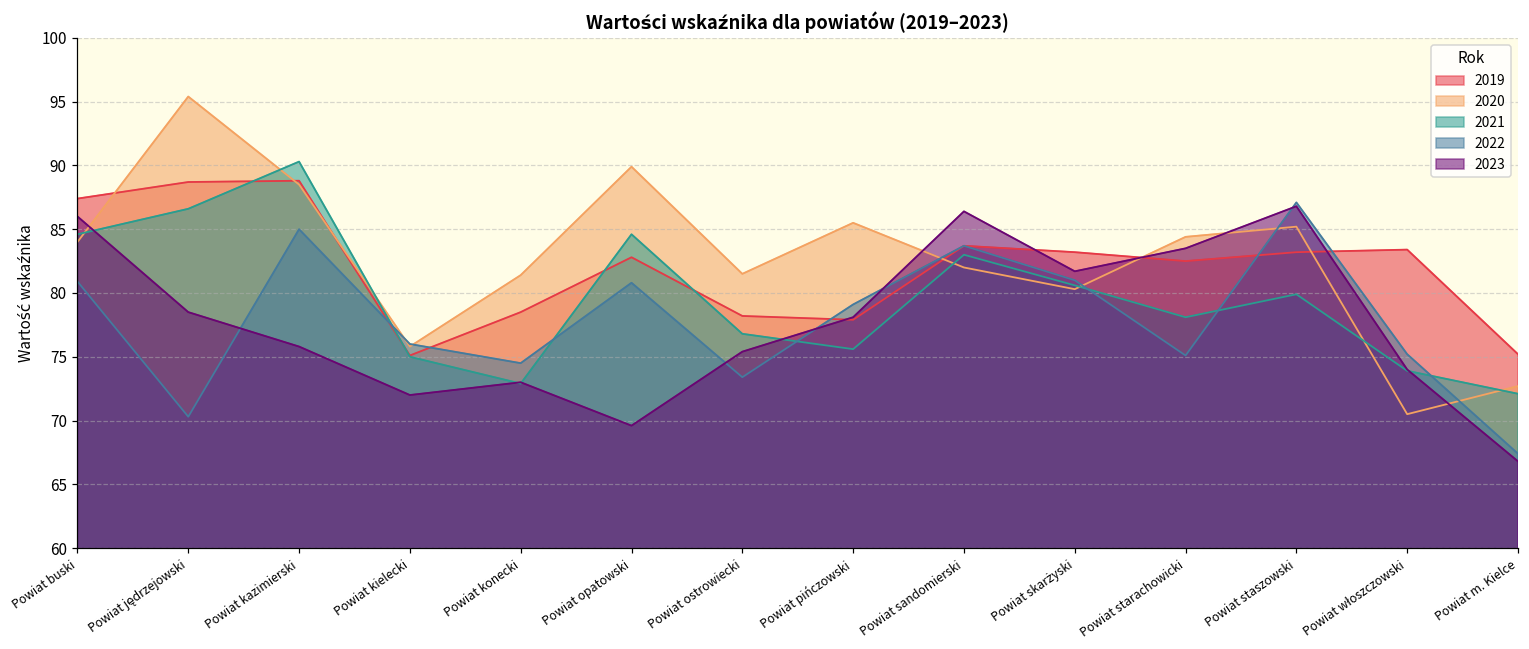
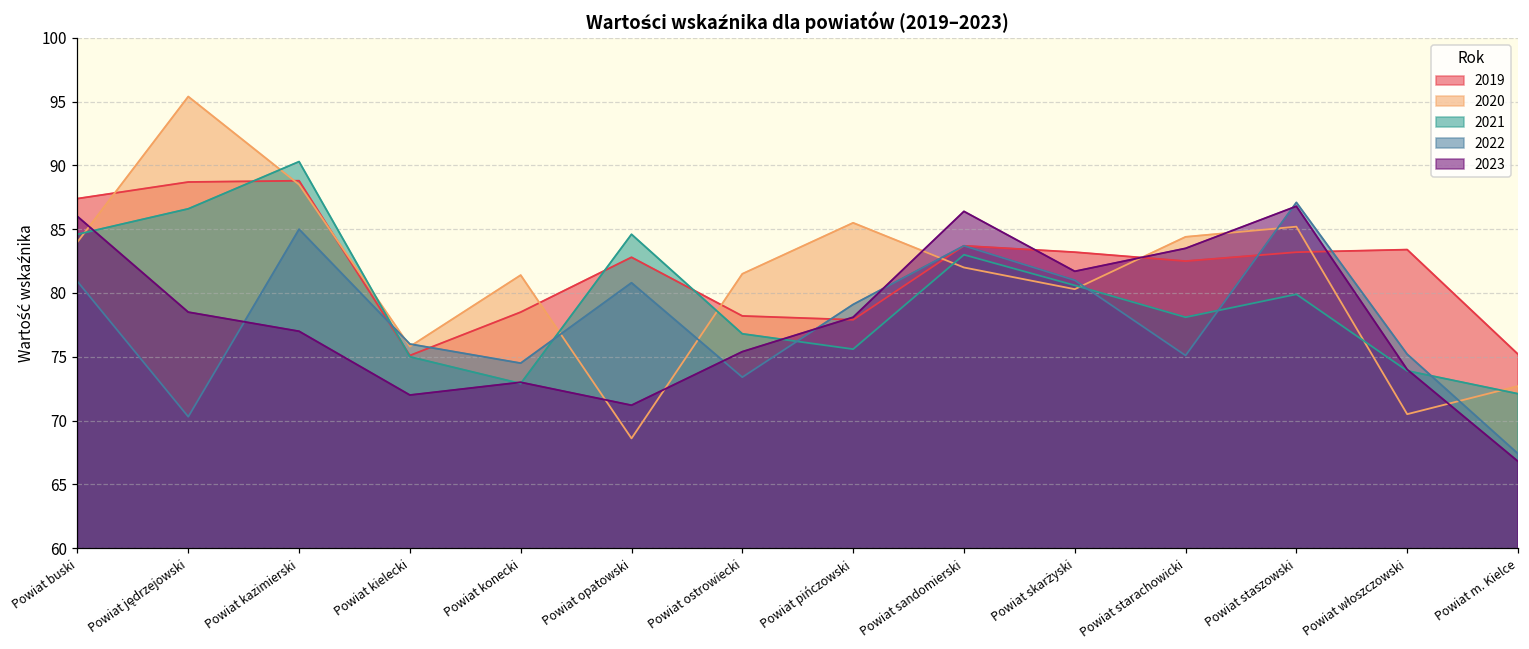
  {
    "2019": {
      "Powiat buski": 87.4,
      "Powiat jędrzejowski": 88.7,
      "Powiat kazimierski": 88.8,
      "Powiat konecki": 78.5,
      "Powiat opatowski": 82.8,
      "Powiat ostrowiecki": 78.2,
      "Powiat skarżyski": 83.2,
      "Powiat starachowicki": 82.5,
      "Powiat staszowski": 83.2,
      "Powiat włoszczowski": 83.4,
      "Powiat m. Kielce": 75.2
    },
    "2020": {
      "Powiat buski": 84.0,
      "Powiat jędrzejowski": 95.4,
      "Powiat kazimierski": 88.5,
      "Powiat konecki": 81.4,
-     "Powiat opatowski": 89.9,
+     "Powiat opatowski": 68.6,
      "Powiat ostrowiecki": 81.5,
      "Powiat pińczowski": 85.5,
      "Powiat sandomierski": 82.0,
      "Powiat skarżyski": 80.3,
      "Powiat starachowicki": 84.4,
      "Powiat staszowski": 85.2,
      "Powiat włoszczowski": 70.5,
      "Powiat m. Kielce": 72.7
    },
    "2023": {
      "Powiat buski": 86.0,
      "Powiat jędrzejowski": 78.5,
-     "Powiat kazimierski": 75.8,
+     "Powiat kazimierski": 77.0,
      "Powiat kielecki": 72.0,
-     "Powiat opatowski": 69.6,
+     "Powiat opatowski": 71.2,
      "Powiat ostrowiecki": 75.4,
      "Powiat sandomierski": 86.4,
      "Powiat skarżyski": 81.7,
      "Powiat starachowicki": 83.5,
      "Powiat staszowski": 86.8,
      "Powiat m. Kielce": 66.8
    }
  }
